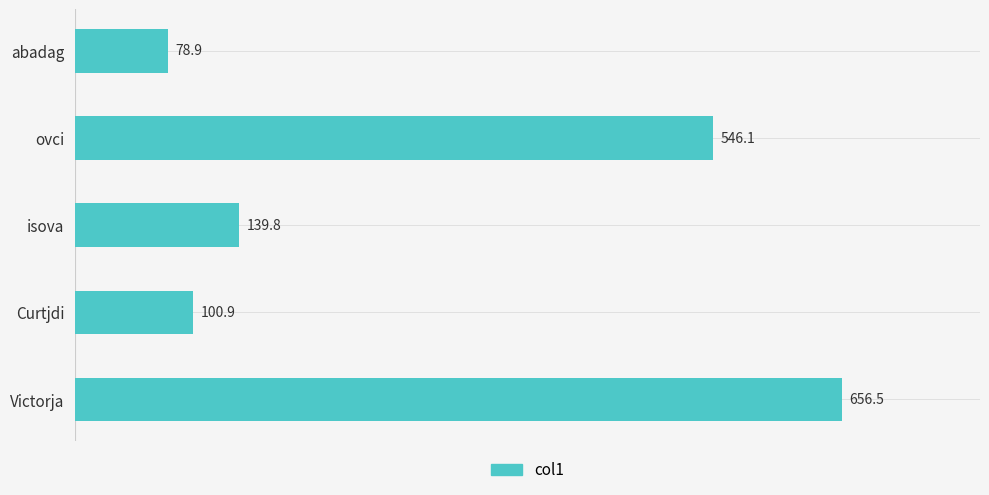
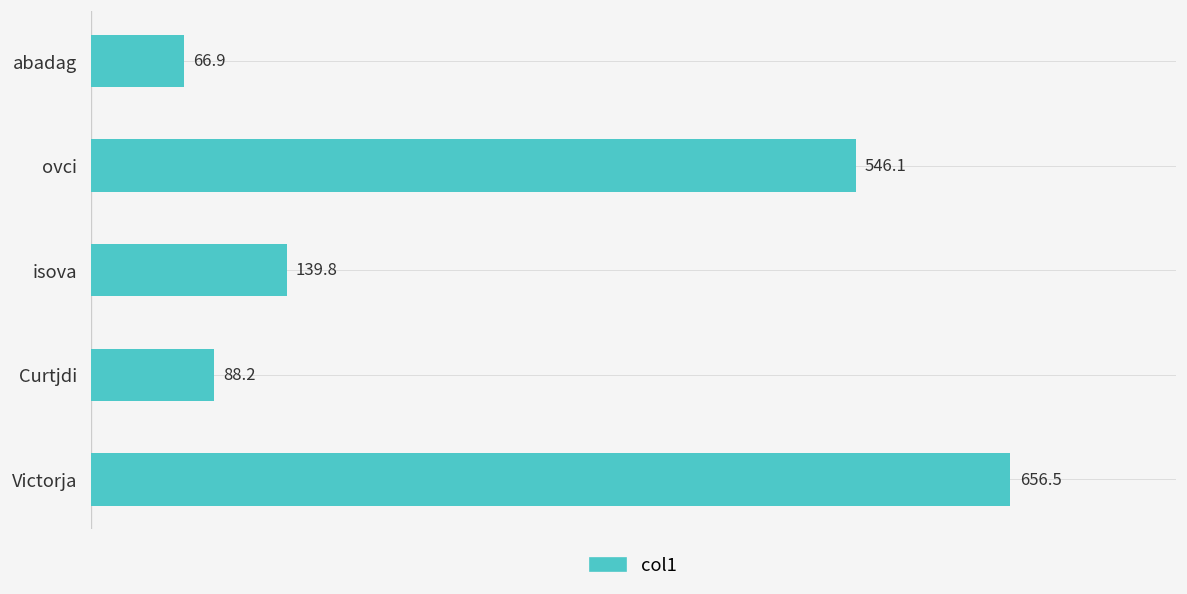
  {
-   "abadag": 78.9,
+   "abadag": 66.9,
    "ovci": 546.1,
    "isova": 139.8,
-   "Curtjdi": 100.9,
+   "Curtjdi": 88.2,
    "Victorja": 656.5
  }
